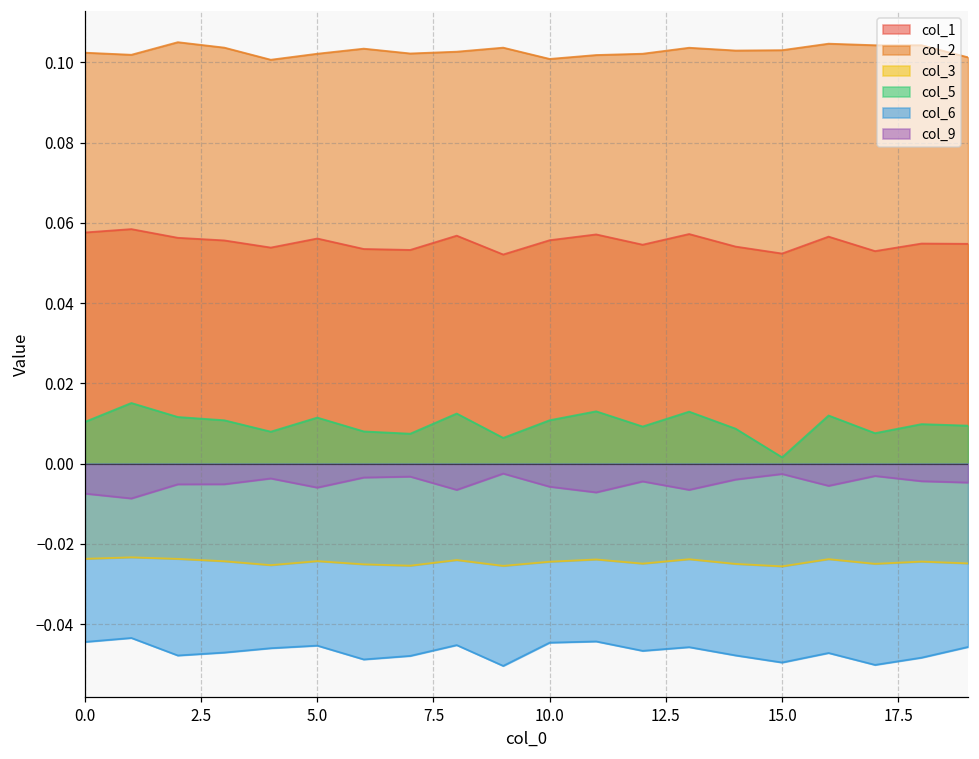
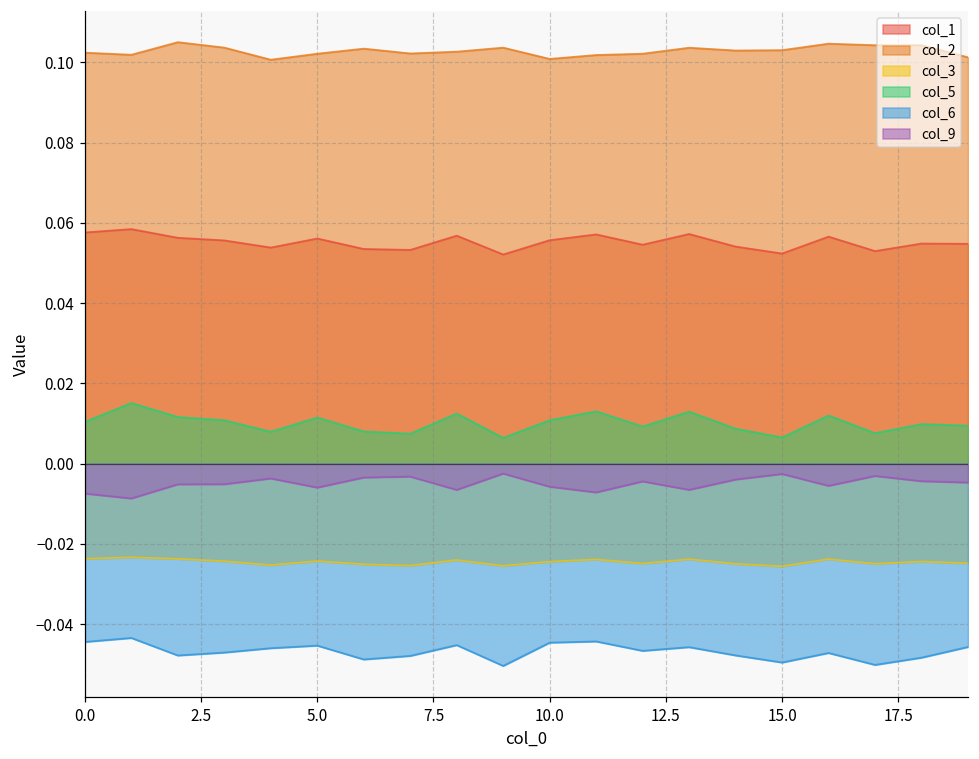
  {
    "col_5": {
      "0.0": 0.010,
      "5.0": 0.011,
      "10.0": 0.011,
-     "15.0": 0.002
+     "15.0": 0.007
    }
  }
